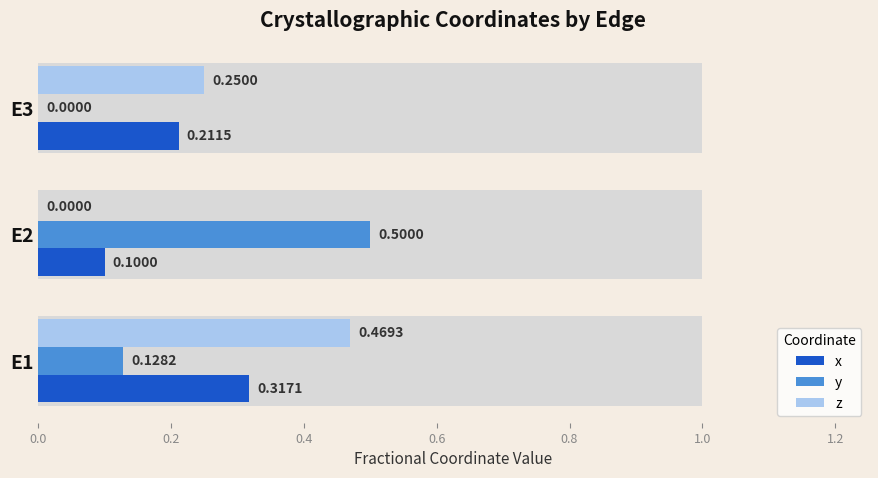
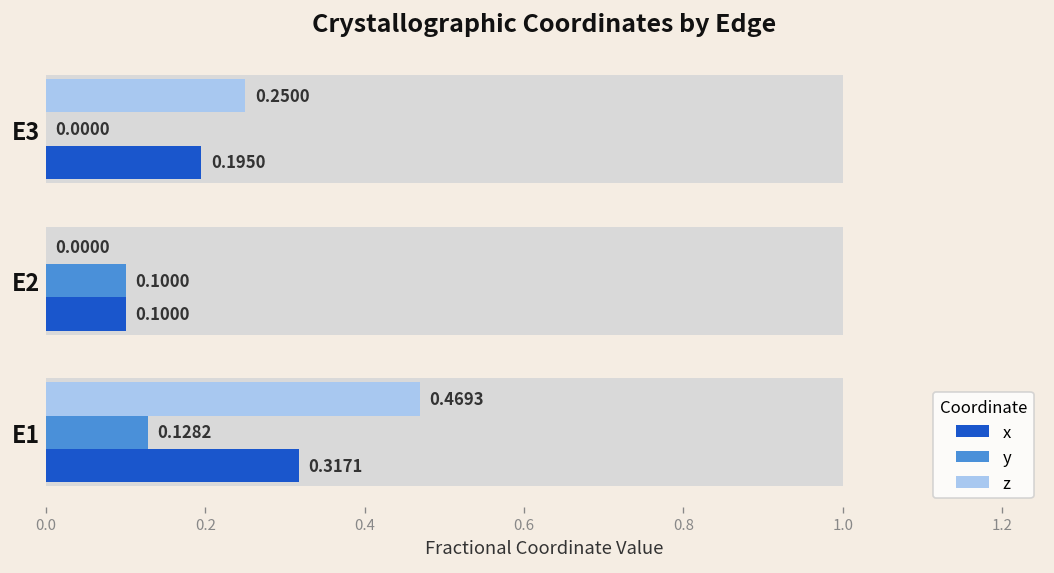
  {
    "x": {
-     "E3": 0.2115
+     "E3": 0.1950
    },
    "y": {
      "E3": 0.0000,
-     "E2": 0.5000
+     "E2": 0.1000
    }
  }
